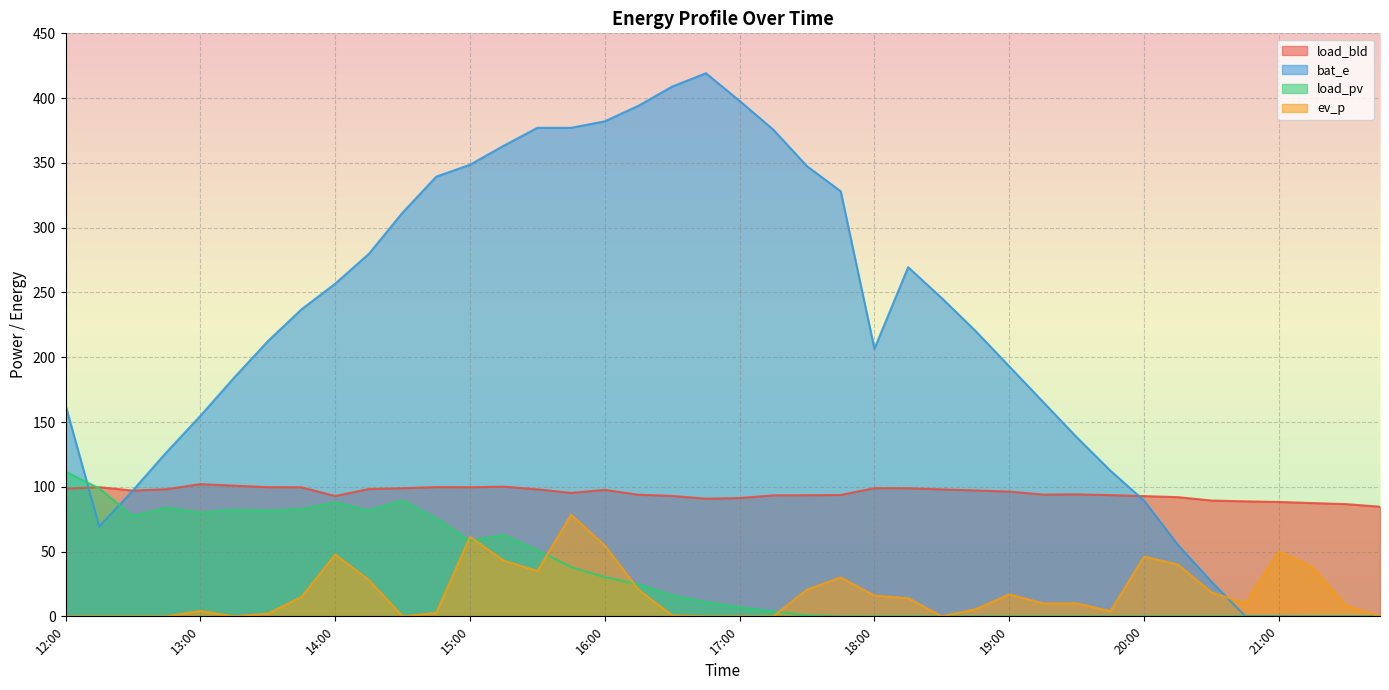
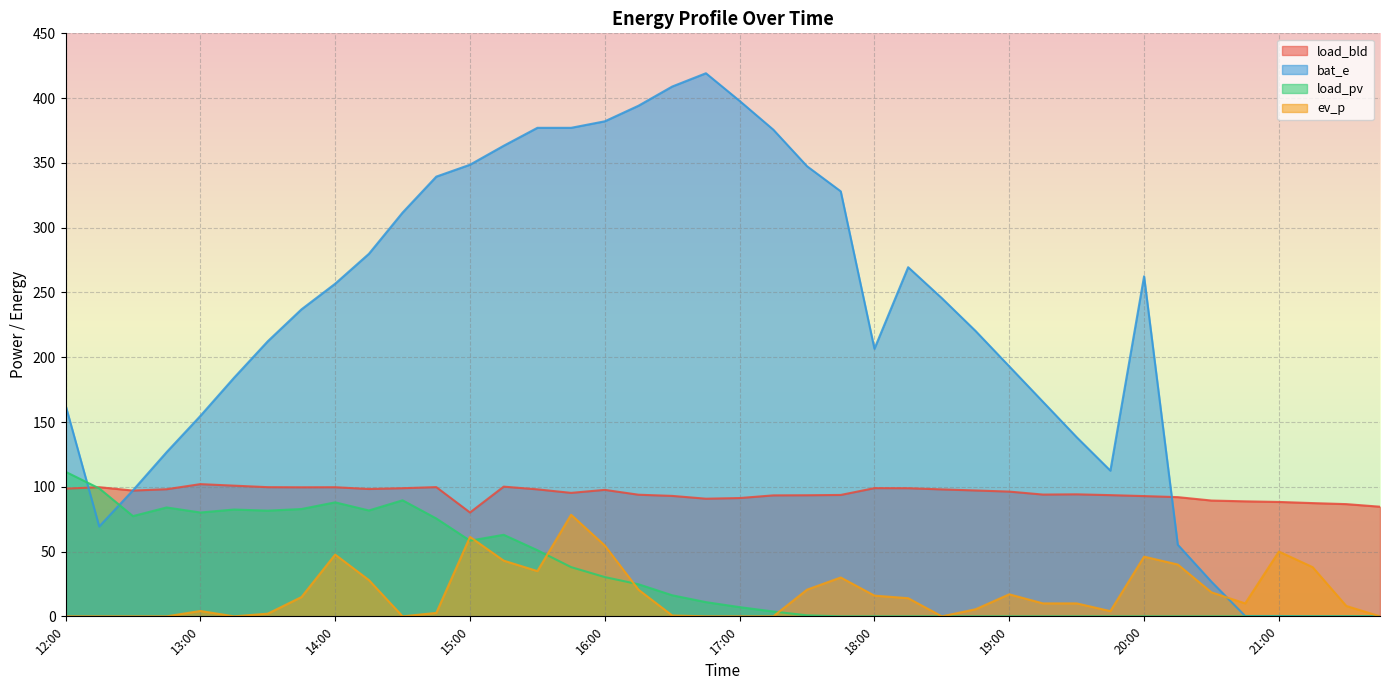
  {
    "load_bld": {
      "12:00": 99,
      "13:00": 102,
-     "14:00": 93,
-     "15:00": 100,
+     "14:00": 100,
+     "15:00": 80,
      "16:00": 98,
      "17:00": 91,
      "18:00": 99,
      "19:00": 96,
      "20:00": 93,
      "21:00": 88
    },
    "bat_e": {
      "12:00": 163,
      "13:00": 155,
      "14:00": 257,
      "15:00": 349,
      "16:00": 382,
      "17:00": 398,
      "18:00": 207,
      "19:00": 193,
-     "20:00": 89
+     "20:00": 262
    },
    "load_pv": {
      "12:00": 112,
      "13:00": 80,
      "14:00": 88,
      "15:00": 58,
      "16:00": 30,
      "17:00": 7,
      "18:00": 0,
      "19:00": 0,
      "20:00": 0
    },
    "ev_p": {
      "12:00": 0,
      "13:00": 4,
      "14:00": 48,
      "15:00": 61,
      "16:00": 55,
      "17:00": 0,
      "18:00": 16,
      "19:00": 17,
      "20:00": 46,
      "21:00": 50
    }
  }
